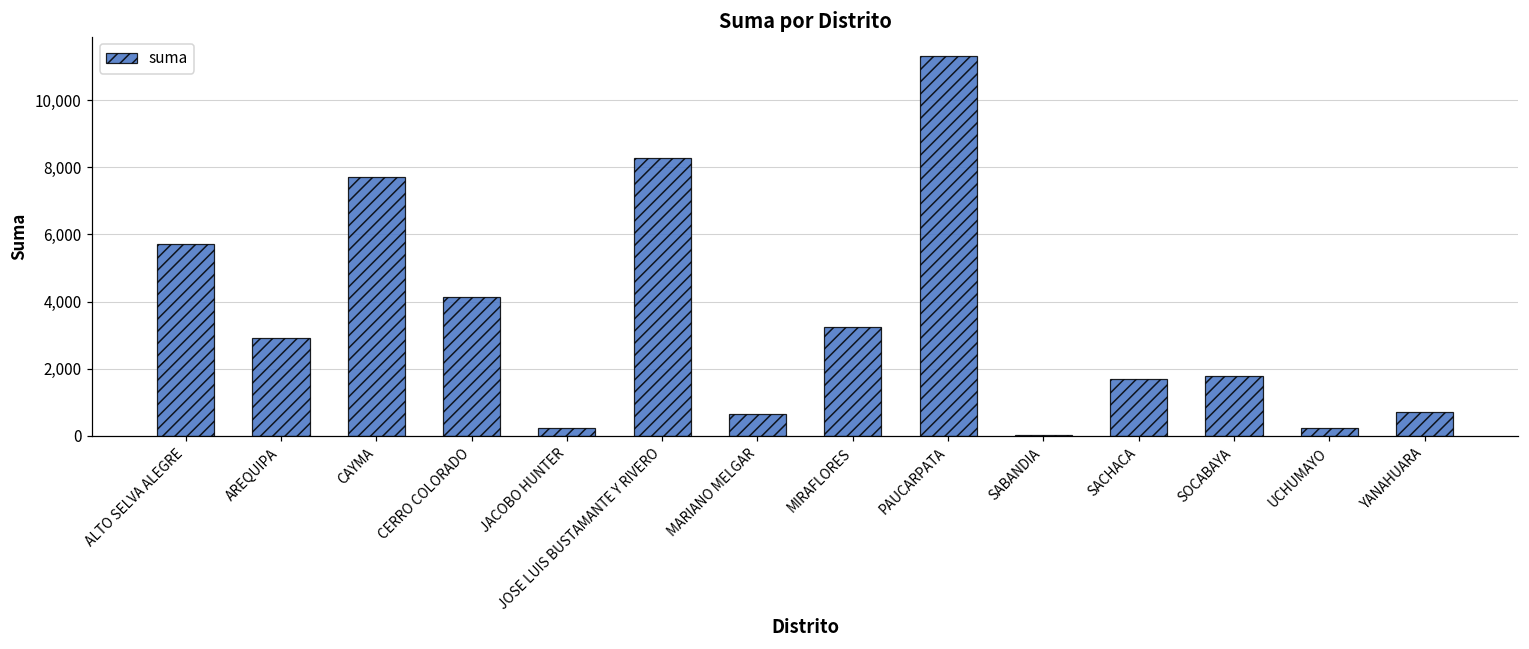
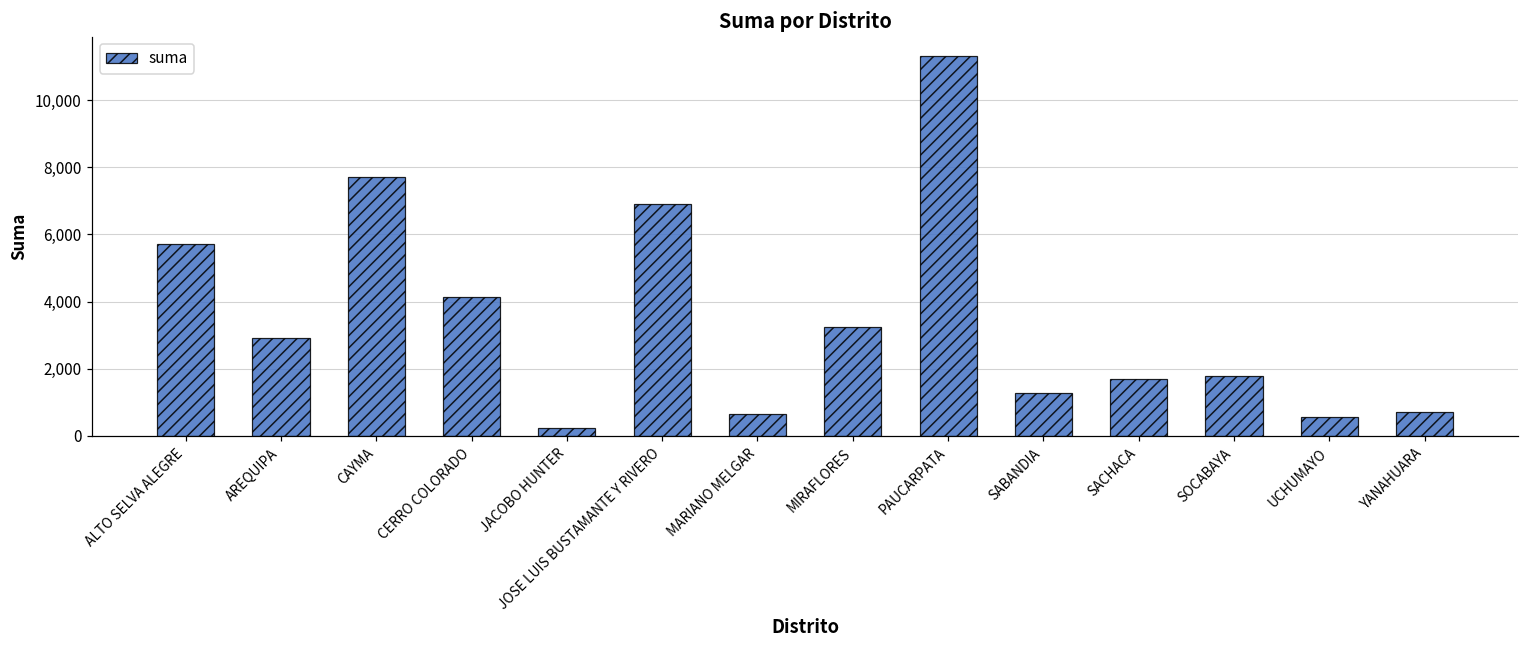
  {
    "ALTO SELVA ALEGRE": "5,700",
    "AREQUIPA": "2,900",
    "CAYMA": "7,700",
    "CERRO COLORADO": "4,100",
    "JACOBO HUNTER": "200",
-   "JOSE LUIS BUSTAMANTE Y RIVERO": "8,300",
+   "JOSE LUIS BUSTAMANTE Y RIVERO": "6,900",
    "MARIANO MELGAR": "700",
    "MIRAFLORES": "3,200",
    "PAUCARPATA": "11,300",
-   "SABANDIA": "0",
+   "SABANDIA": "1,300",
    "SACHACA": "1,700",
    "SOCABAYA": "1,800",
-   "UCHUMAYO": "200",
+   "UCHUMAYO": "600",
    "YANAHUARA": "700"
  }
